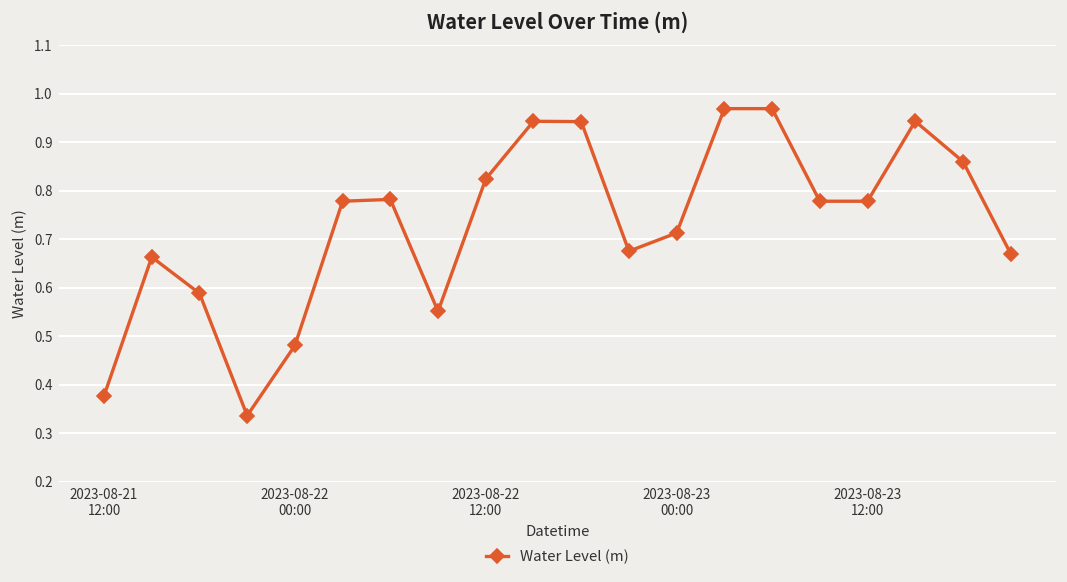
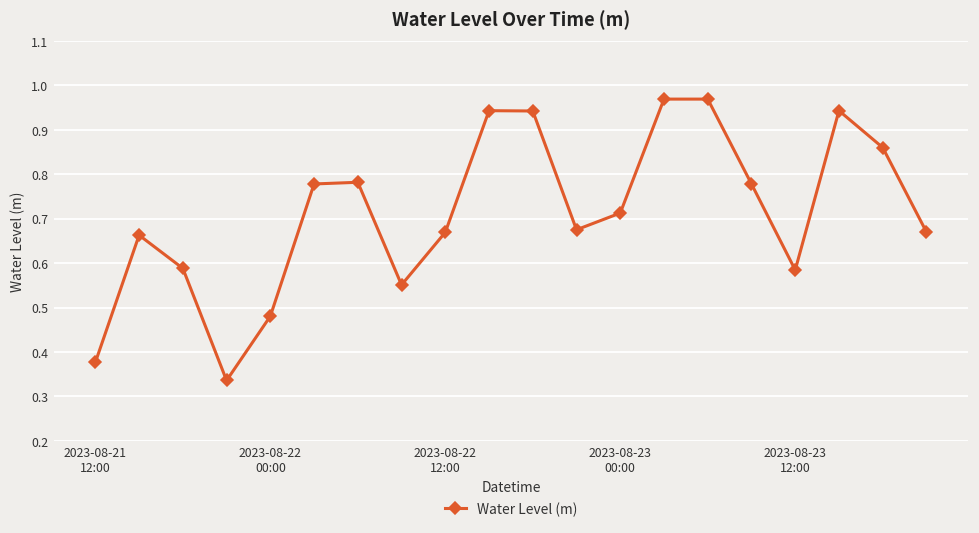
  {
    "2023-08-21 12:00": 0.38,
    "2023-08-22 00:00": 0.48,
-   "2023-08-22 12:00": 0.82,
+   "2023-08-22 12:00": 0.67,
    "2023-08-23 00:00": 0.71,
-   "2023-08-23 12:00": 0.78
+   "2023-08-23 12:00": 0.58
  }
